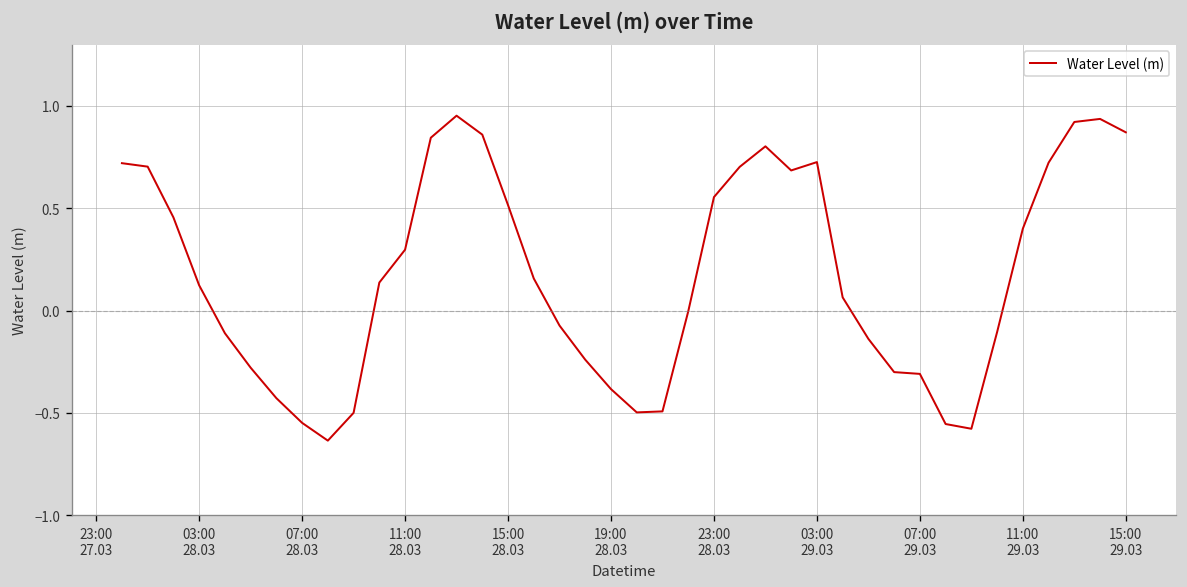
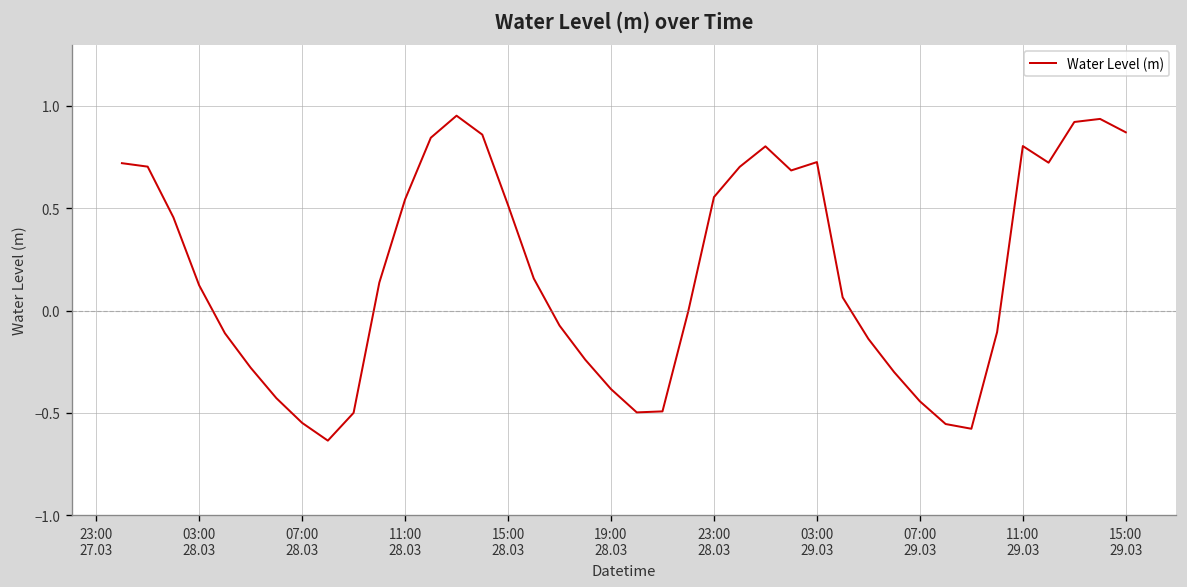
  {
    "03:00 28.03": 0.12,
    "07:00 28.03": -0.55,
-   "11:00 28.03": 0.30,
+   "11:00 28.03": 0.54,
    "15:00 28.03": 0.52,
    "19:00 28.03": -0.38,
    "23:00 28.03": 0.55,
    "03:00 29.03": 0.73,
-   "07:00 29.03": -0.31,
-   "11:00 29.03": 0.40,
+   "07:00 29.03": -0.44,
+   "11:00 29.03": 0.80,
    "15:00 29.03": 0.87
  }
